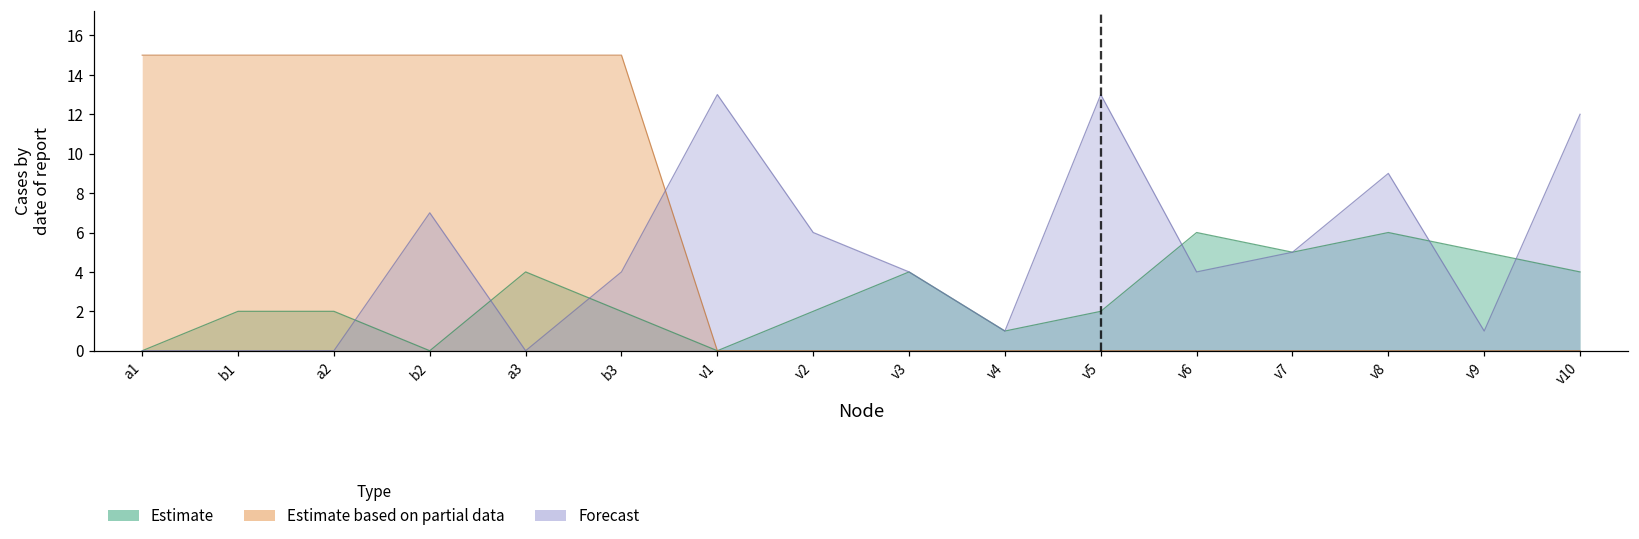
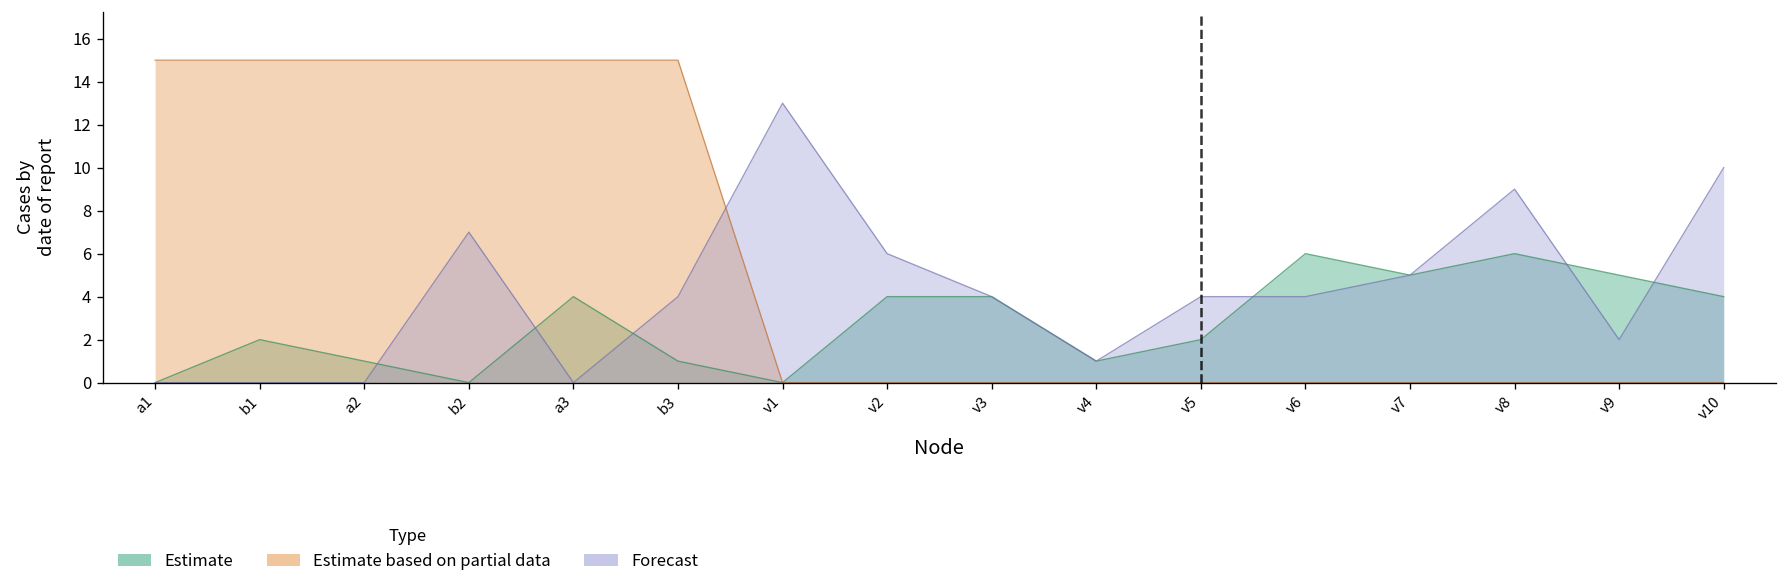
  {
    "Estimate": {
      "b1": 2,
-     "a2": 2,
+     "a2": 1,
      "b2": 0,
      "a3": 4,
-     "b3": 2,
-     "v2": 2,
+     "b3": 1,
+     "v2": 4,
      "v5": 2,
      "v6": 6,
      "v8": 6,
      "v9": 5,
      "v10": 4
    },
    "Estimate based on partial data": {
      "a1": 15,
      "b1": 15,
      "a2": 15,
      "b2": 15,
      "a3": 15,
      "b3": 15,
      "v2": 0,
      "v3": 0,
      "v4": 0,
      "v5": 0,
      "v6": 0,
      "v7": 0,
      "v8": 0,
      "v9": 0,
      "v10": 0
    },
    "Forecast": {
      "b1": 0,
      "a2": 0,
      "b2": 7,
      "a3": 0,
      "b3": 4,
      "v1": 13,
      "v2": 6,
-     "v5": 13,
+     "v5": 4,
      "v6": 4,
      "v8": 9,
-     "v9": 1,
-     "v10": 12
+     "v9": 2,
+     "v10": 10
    }
  }
